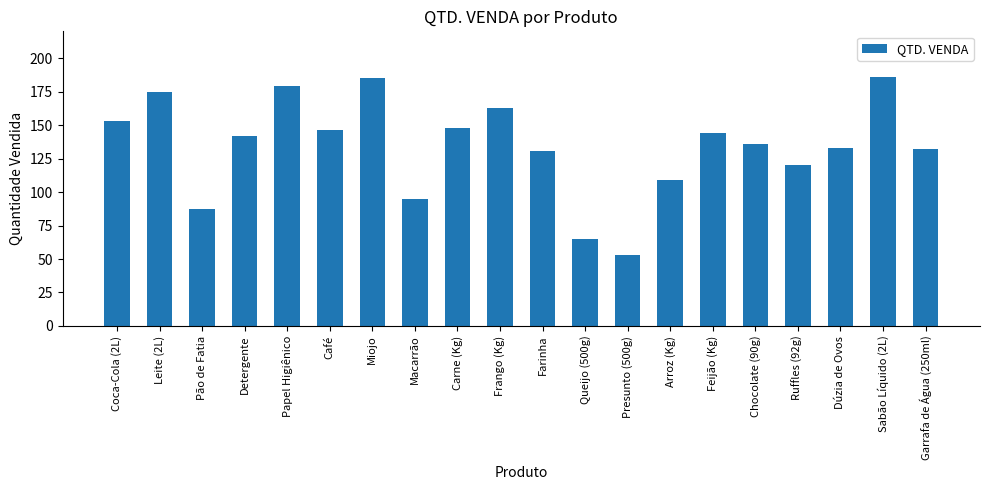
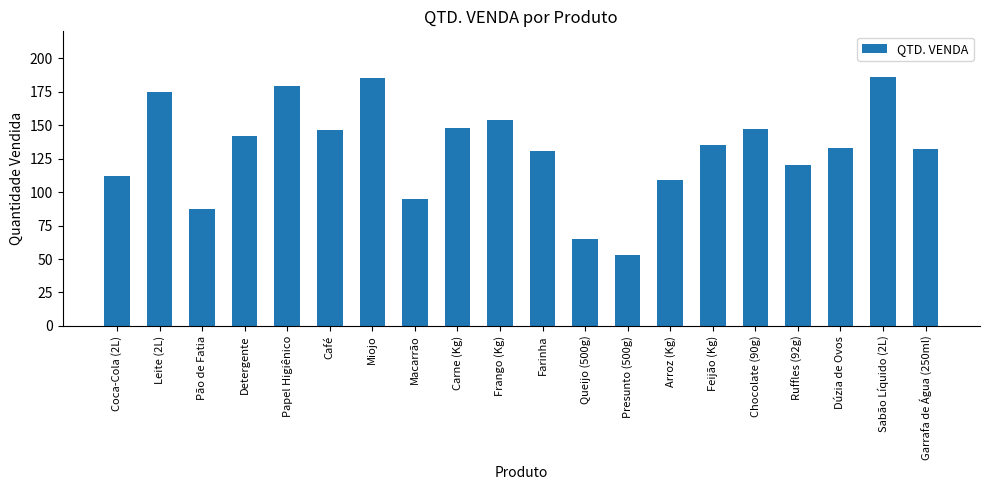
  {
-   "Coca-Cola (2L)": 153,
+   "Coca-Cola (2L)": 112,
    "Leite (2L)": 175,
    "Pão de Fatia": 87,
    "Detergente": 142,
    "Papel Higiênico": 179,
    "Café": 146,
    "Miojo": 185,
    "Macarrão": 95,
    "Carne (Kg)": 148,
-   "Frango (Kg)": 163,
+   "Frango (Kg)": 154,
    "Farinha": 131,
    "Queijo (500g)": 65,
    "Presunto (500g)": 53,
    "Arroz (Kg)": 109,
-   "Feijão (Kg)": 144,
-   "Chocolate (90g)": 136,
+   "Feijão (Kg)": 135,
+   "Chocolate (90g)": 147,
    "Ruffles (92g)": 120,
    "Dúzia de Ovos": 133,
    "Sabão Líquido (2L)": 186,
    "Garrafa de Água (250ml)": 132
  }
